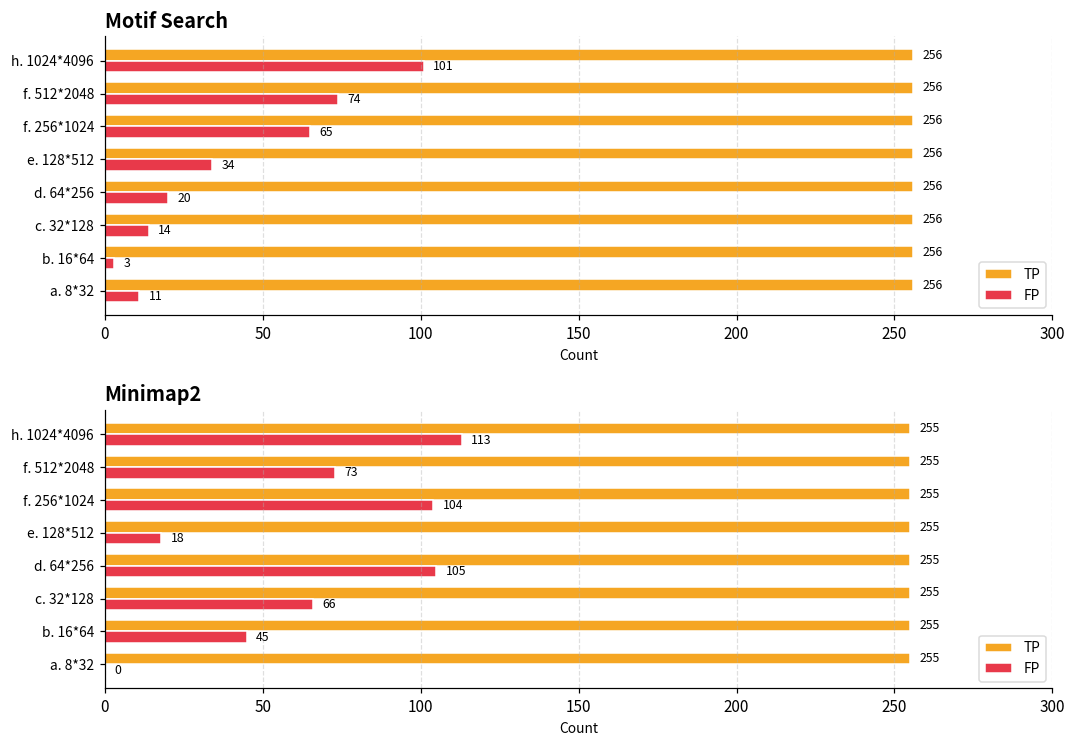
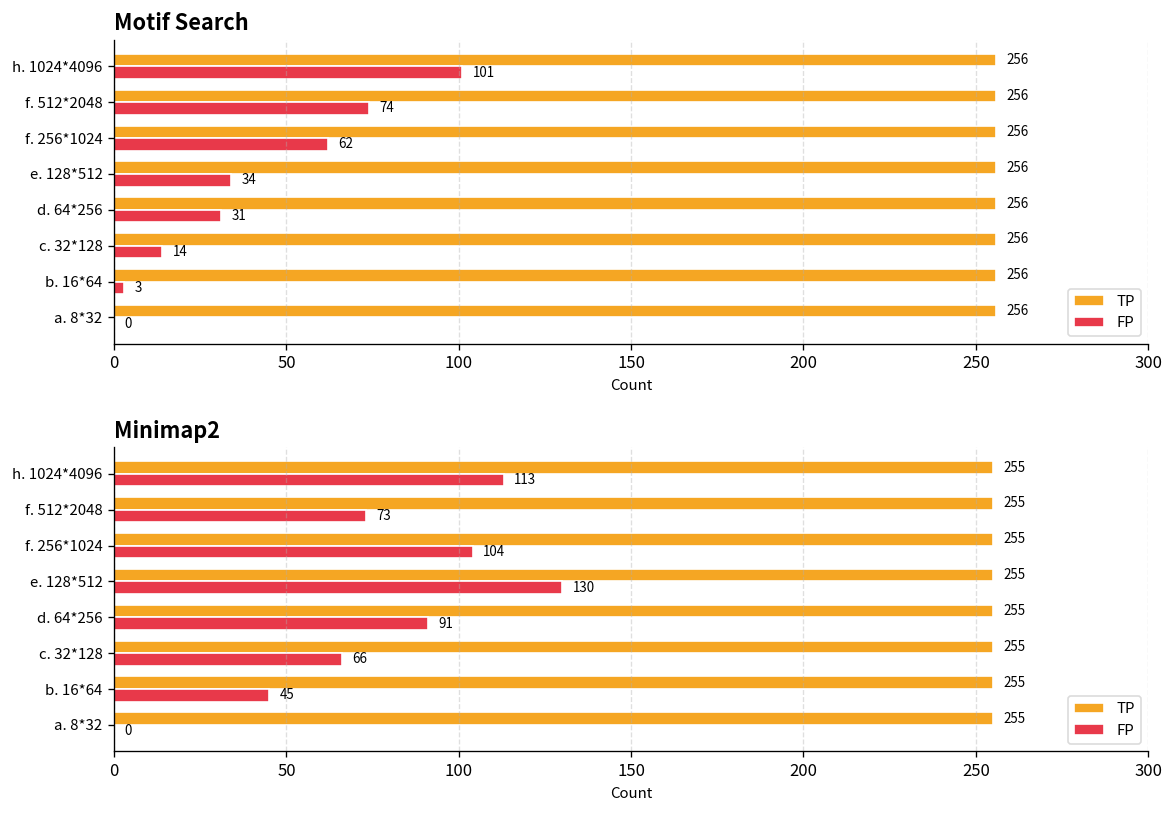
  {
    "Motif Search": {
      "TP": {
        "h. 1024*4096": 256,
        "f. 512*2048": 256,
        "f. 256*1024": 256,
        "e. 128*512": 256,
        "d. 64*256": 256,
        "c. 32*128": 256,
        "b. 16*64": 256,
        "a. 8*32": 256
      },
      "FP": {
        "h. 1024*4096": 101,
        "f. 512*2048": 74,
-       "f. 256*1024": 65,
+       "f. 256*1024": 62,
        "e. 128*512": 34,
-       "d. 64*256": 20,
+       "d. 64*256": 31,
        "c. 32*128": 14,
        "b. 16*64": 3,
-       "a. 8*32": 11
+       "a. 8*32": 0
      }
    },
    "Minimap2": {
      "TP": {
        "h. 1024*4096": 255,
        "f. 512*2048": 255,
        "f. 256*1024": 255,
        "e. 128*512": 255,
        "d. 64*256": 255,
        "c. 32*128": 255,
        "b. 16*64": 255,
        "a. 8*32": 255
      },
      "FP": {
        "h. 1024*4096": 113,
        "f. 512*2048": 73,
        "f. 256*1024": 104,
-       "e. 128*512": 18,
-       "d. 64*256": 105,
+       "e. 128*512": 130,
+       "d. 64*256": 91,
        "c. 32*128": 66,
        "b. 16*64": 45,
        "a. 8*32": 0
      }
    }
  }
